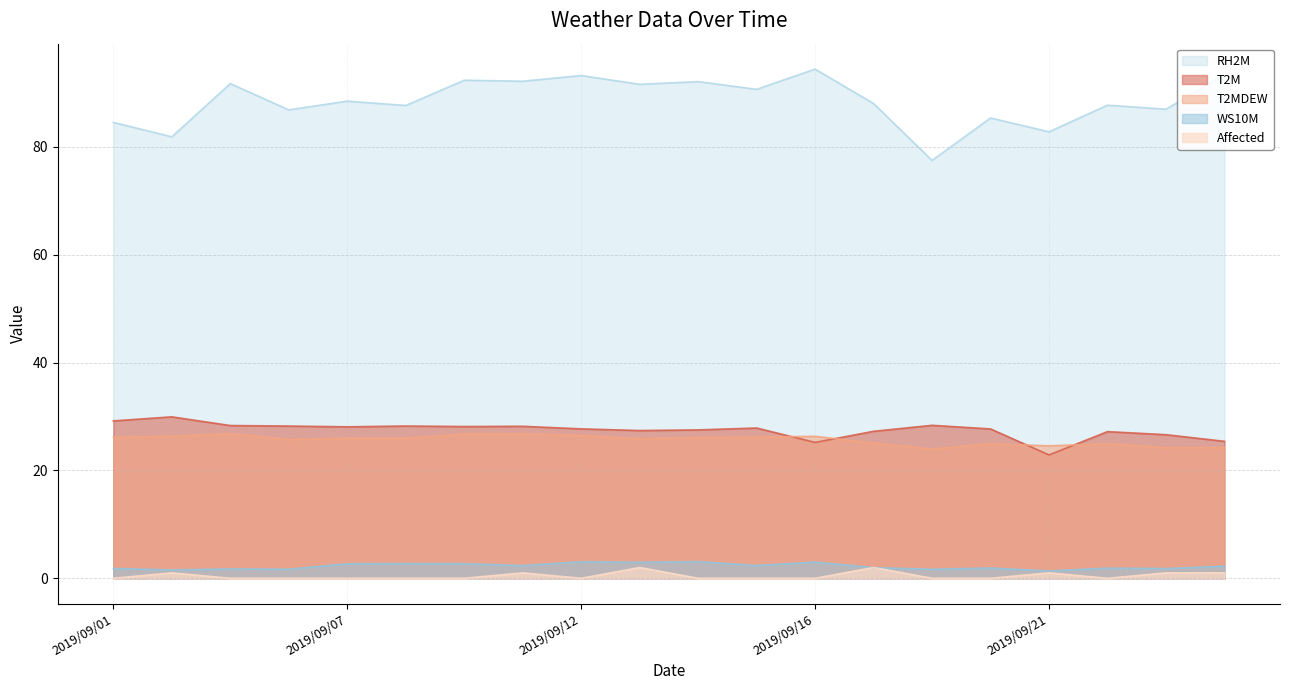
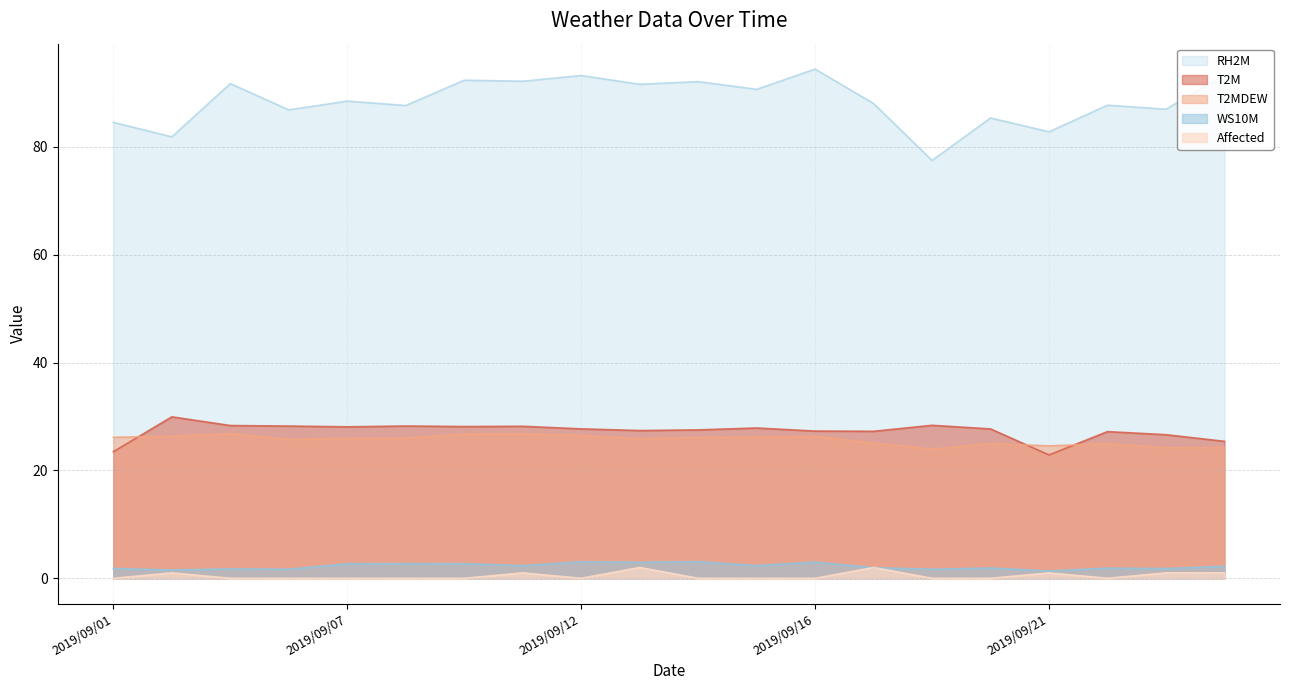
  {
    "T2M": {
-     "2019/09/01": 29,
+     "2019/09/01": 23,
      "2019/09/07": 28,
      "2019/09/12": 28,
-     "2019/09/16": 25,
+     "2019/09/16": 27,
      "2019/09/21": 23
    }
  }
